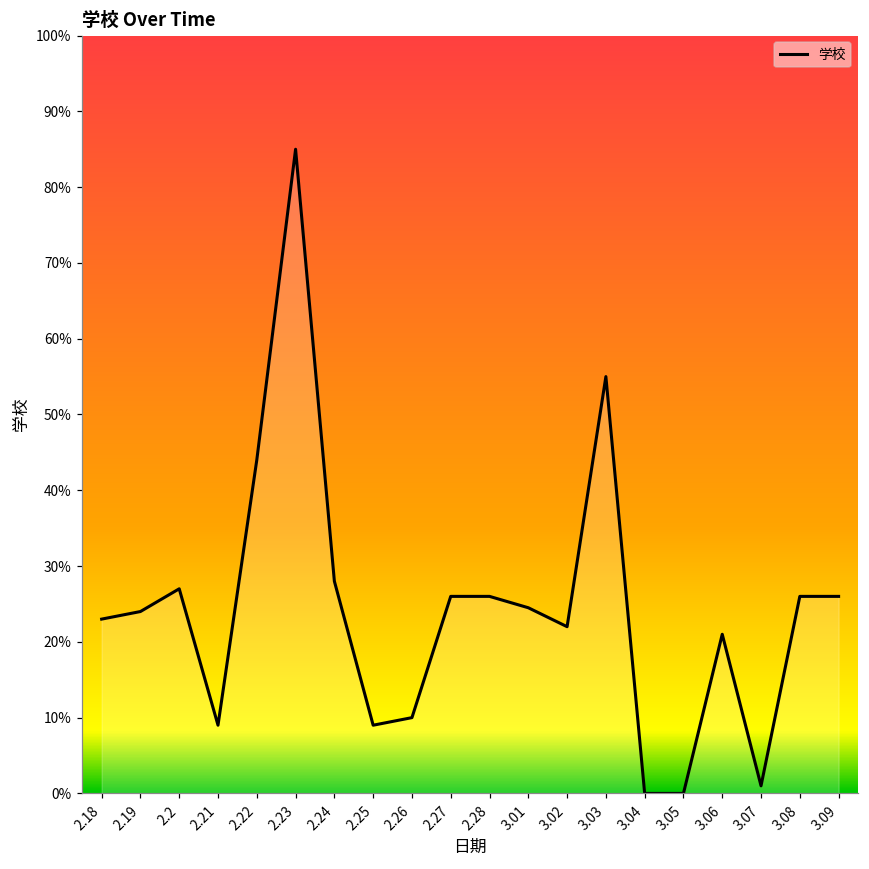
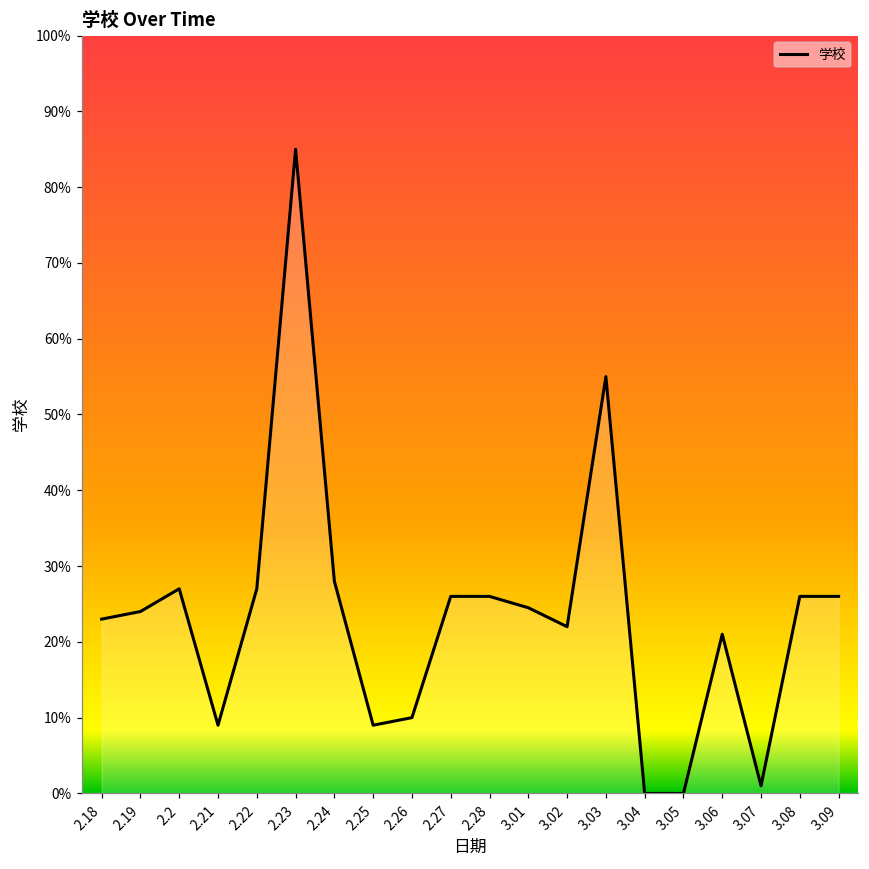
  {
    "2.18": "23%",
    "2.19": "24%",
    "2.2": "27%",
    "2.21": "9%",
-   "2.22": "44%",
+   "2.22": "27%",
    "2.23": "85%",
    "2.24": "28%",
    "2.25": "9%",
    "2.26": "10%",
    "2.27": "26%",
    "2.28": "26%",
    "3.01": "25%",
    "3.02": "22%",
    "3.03": "55%",
    "3.04": "0%",
    "3.05": "0%",
    "3.06": "21%",
    "3.07": "1%",
    "3.08": "26%",
    "3.09": "26%"
  }
